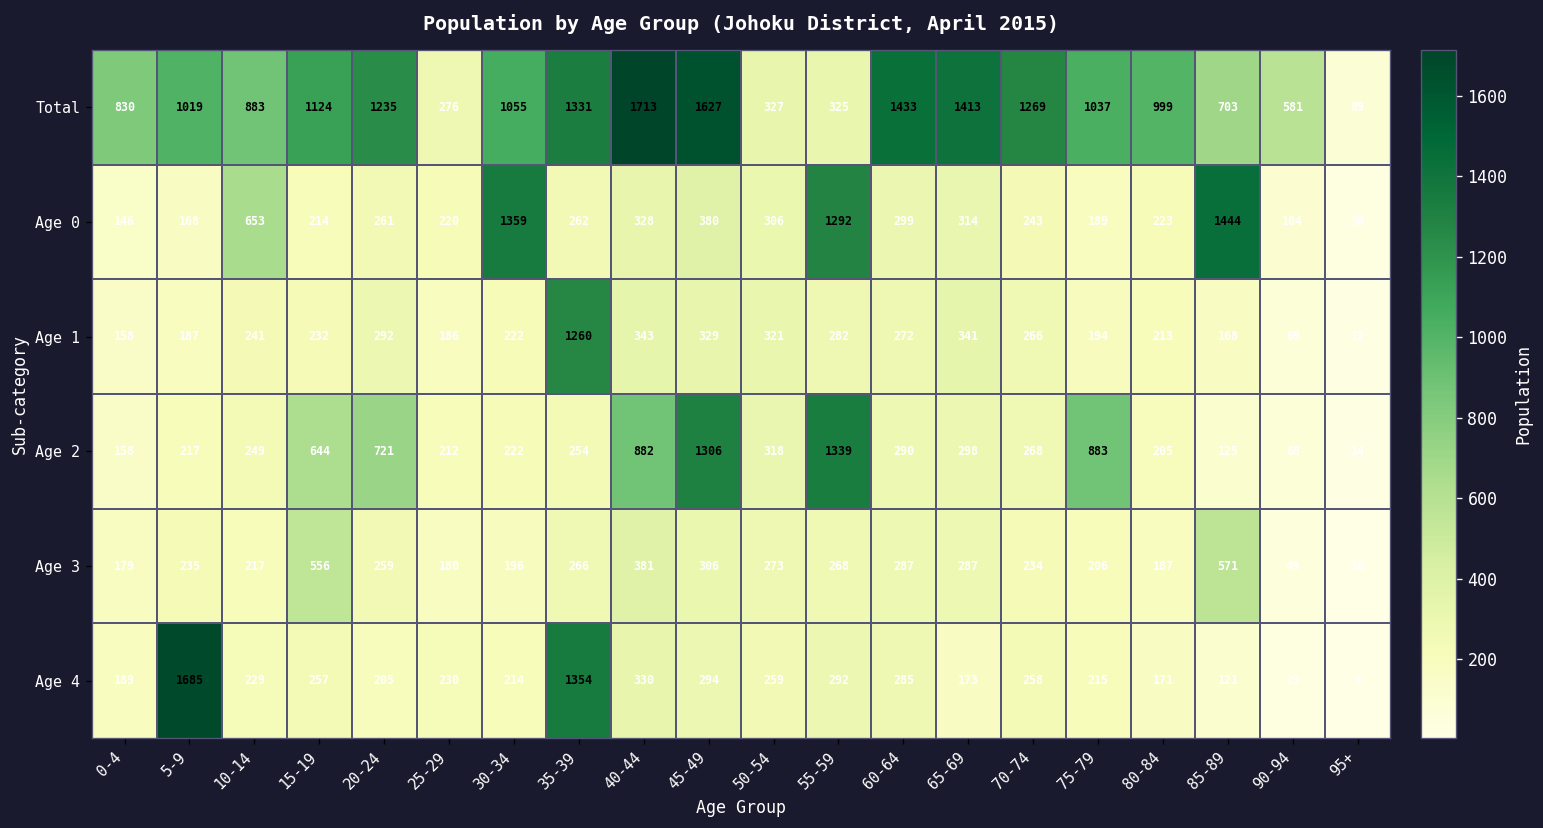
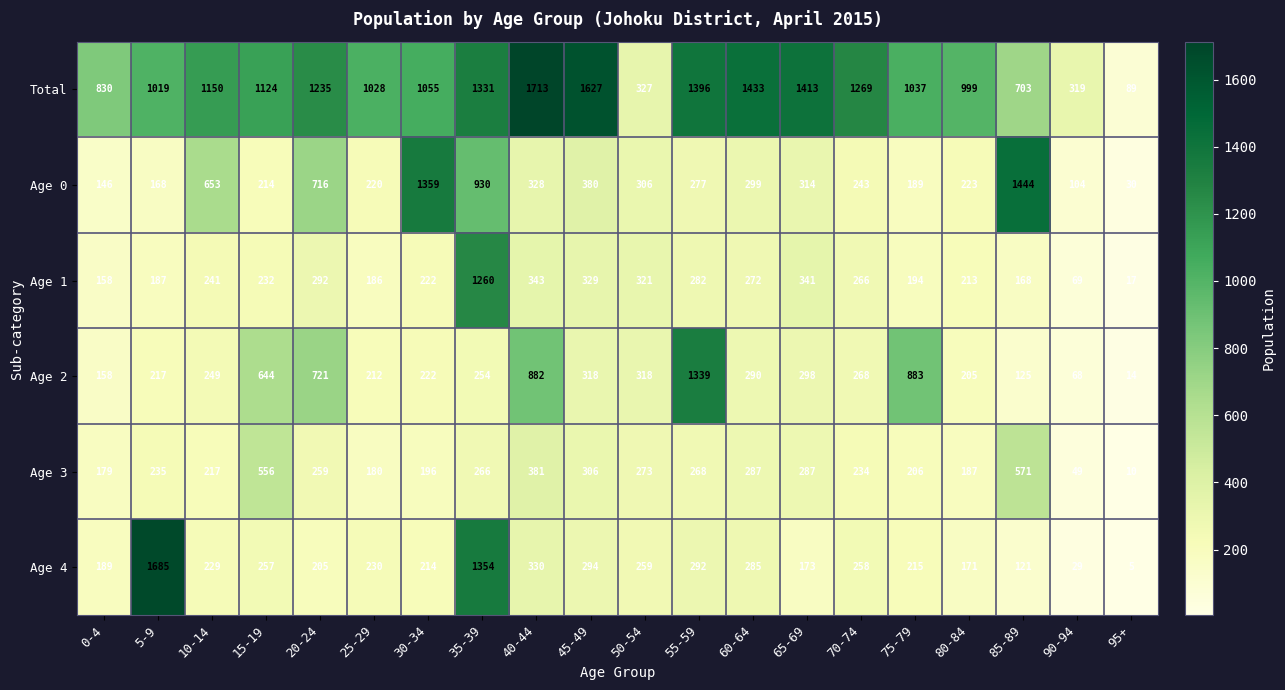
  {
    "Total": {
      "0-4": 830,
      "5-9": 1019,
-     "10-14": 883,
+     "10-14": 1150,
      "15-19": 1124,
      "20-24": 1235,
-     "25-29": 276,
+     "25-29": 1028,
      "30-34": 1055,
      "35-39": 1331,
      "40-44": 1713,
      "45-49": 1627,
      "50-54": 327,
-     "55-59": 325,
+     "55-59": 1396,
      "60-64": 1433,
      "65-69": 1413,
      "70-74": 1269,
      "75-79": 1037,
      "80-84": 999,
      "85-89": 703,
-     "90-94": 581
+     "90-94": 319
    },
    "Age 0": {
      "0-4": 146,
      "5-9": 168,
      "10-14": 653,
      "15-19": 214,
-     "20-24": 261,
+     "20-24": 716,
      "25-29": 220,
      "30-34": 1359,
-     "35-39": 262,
+     "35-39": 930,
      "40-44": 328,
      "45-49": 380,
      "50-54": 306,
-     "55-59": 1292,
+     "55-59": 277,
      "60-64": 299,
      "65-69": 314,
      "70-74": 243,
      "75-79": 189,
      "80-84": 223,
      "85-89": 1444
    },
    "Age 1": {
      "0-4": 158,
      "5-9": 187,
      "10-14": 241,
      "15-19": 232,
      "20-24": 292,
      "25-29": 186,
      "30-34": 222,
      "35-39": 1260,
      "40-44": 343,
      "45-49": 329,
      "50-54": 321,
      "55-59": 282,
      "60-64": 272,
      "65-69": 341,
      "70-74": 266,
      "75-79": 194,
      "80-84": 213,
      "85-89": 168
    },
    "Age 2": {
      "0-4": 158,
      "5-9": 217,
      "10-14": 249,
      "15-19": 644,
      "20-24": 721,
      "25-29": 212,
      "30-34": 222,
      "35-39": 254,
      "40-44": 882,
-     "45-49": 1306,
+     "45-49": 318,
      "50-54": 318,
      "55-59": 1339,
      "60-64": 290,
      "65-69": 298,
      "70-74": 268,
      "75-79": 883,
      "80-84": 205,
      "85-89": 125
    },
    "Age 3": {
      "0-4": 179,
      "5-9": 235,
      "10-14": 217,
      "15-19": 556,
      "20-24": 259,
      "25-29": 180,
      "30-34": 196,
      "35-39": 266,
      "40-44": 381,
      "45-49": 306,
      "50-54": 273,
      "55-59": 268,
      "60-64": 287,
      "65-69": 287,
      "70-74": 234,
      "75-79": 206,
      "80-84": 187,
      "85-89": 571
    },
    "Age 4": {
      "0-4": 189,
      "5-9": 1685,
      "10-14": 229,
      "15-19": 257,
      "20-24": 205,
      "25-29": 230,
      "30-34": 214,
      "35-39": 1354,
      "40-44": 330,
      "45-49": 294,
      "50-54": 259,
      "55-59": 292,
      "60-64": 285,
      "65-69": 173,
      "70-74": 258,
      "75-79": 215,
      "80-84": 171,
      "85-89": 121
    }
  }
